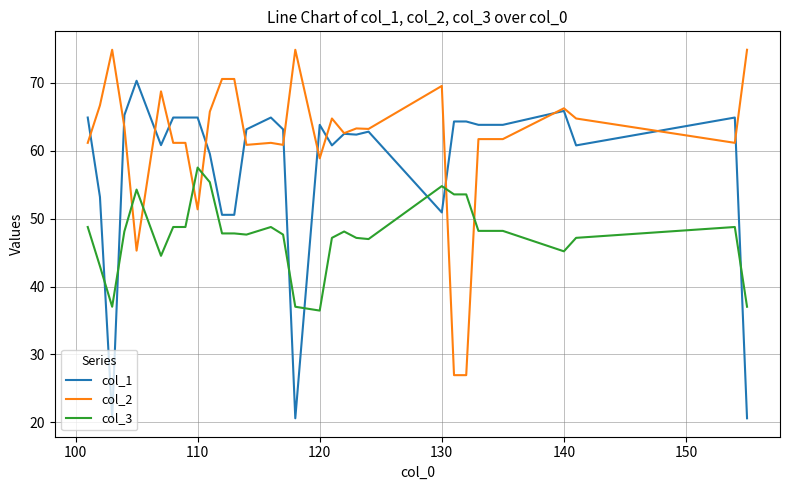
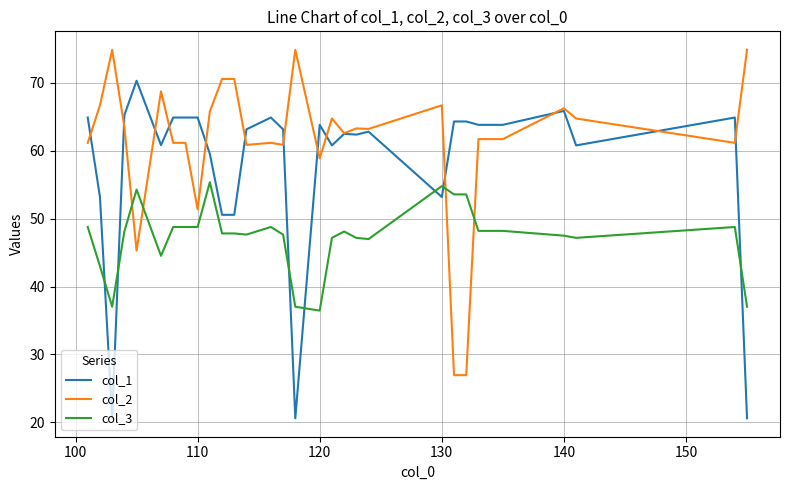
  {
    "col_1": {
      "110": 65,
      "120": 64,
-     "130": 51,
+     "130": 53,
      "140": 66
    },
    "col_2": {
      "110": 51,
      "120": 59,
-     "130": 70,
+     "130": 67,
      "140": 66
    },
    "col_3": {
-     "110": 58,
+     "110": 49,
      "120": 36,
      "130": 55,
-     "140": 45
+     "140": 47
    }
  }
